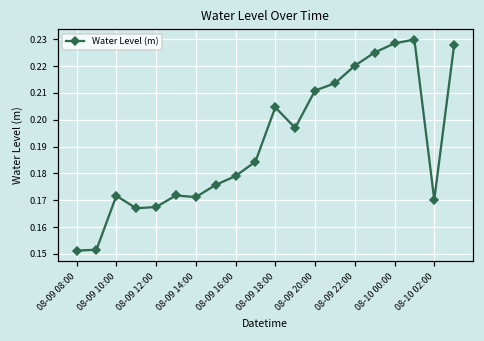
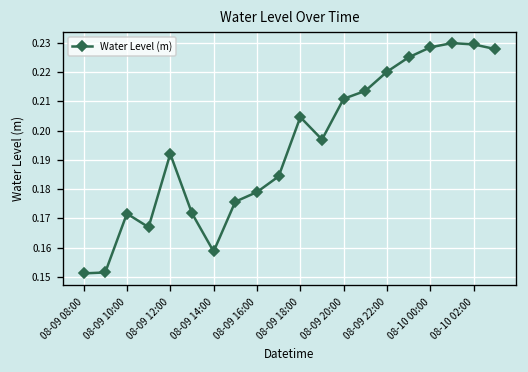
  {
    "08-09 08:00": 0.151,
    "08-09 10:00": 0.172,
-   "08-09 12:00": 0.167,
-   "08-09 14:00": 0.171,
+   "08-09 12:00": 0.192,
+   "08-09 14:00": 0.159,
    "08-09 16:00": 0.179,
    "08-09 18:00": 0.205,
    "08-09 20:00": 0.211,
    "08-09 22:00": 0.220,
    "08-10 00:00": 0.228,
-   "08-10 02:00": 0.170
+   "08-10 02:00": 0.229
  }
